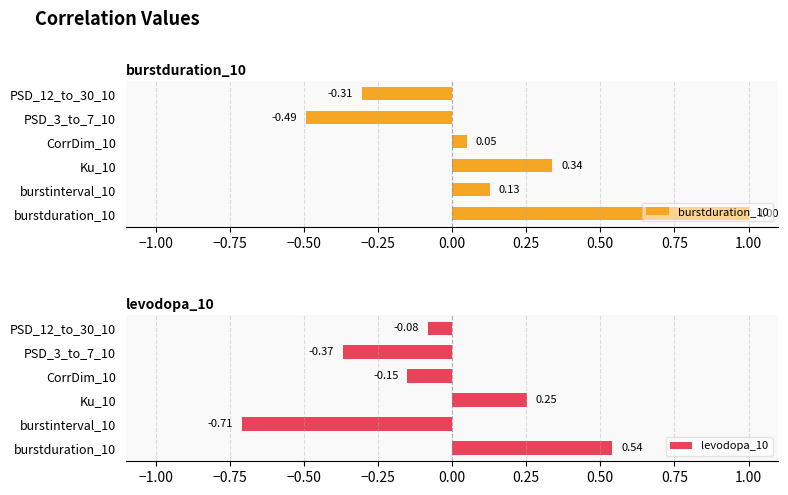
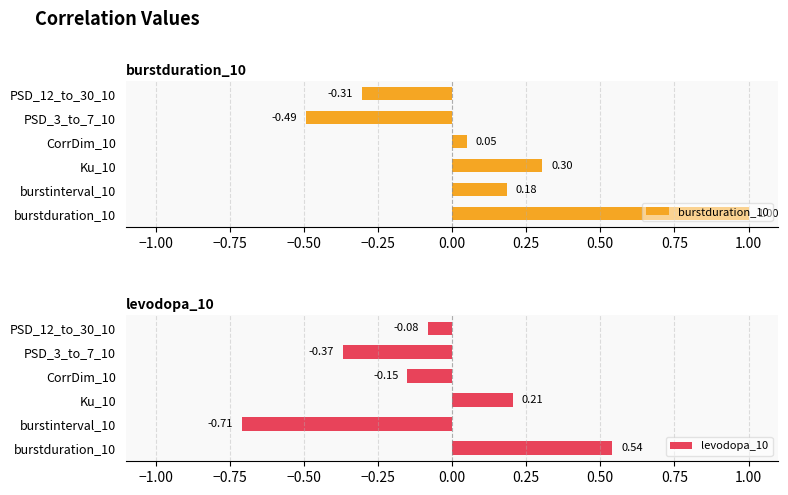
  {
    "burstduration_10": {
      "PSD_12_to_30_10": -0.31,
      "PSD_3_to_7_10": -0.49,
      "CorrDim_10": 0.05,
-     "Ku_10": 0.34,
-     "burstinterval_10": 0.13
+     "Ku_10": 0.30,
+     "burstinterval_10": 0.18
    },
    "levodopa_10": {
      "PSD_12_to_30_10": -0.08,
      "PSD_3_to_7_10": -0.37,
      "CorrDim_10": -0.15,
-     "Ku_10": 0.25,
+     "Ku_10": 0.21,
      "burstinterval_10": -0.71,
      "burstduration_10": 0.54
    }
  }
